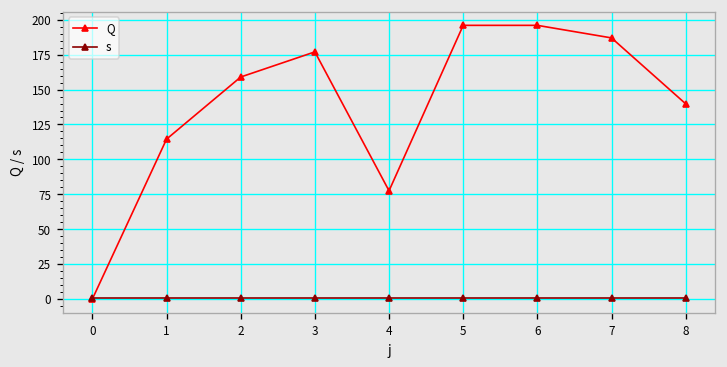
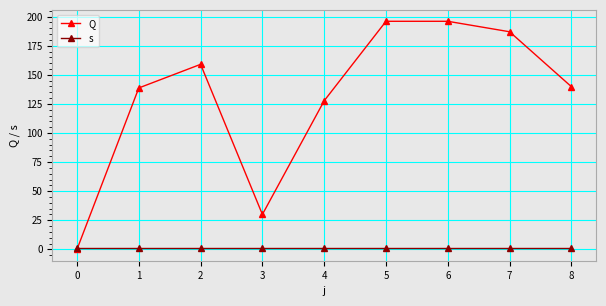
  {
    "Q": {
-     "1": 115,
+     "1": 139,
      "2": 159,
-     "3": 177,
-     "4": 78,
+     "3": 30,
+     "4": 128,
      "5": 196,
      "6": 196,
      "7": 187,
      "8": 140
    },
    "s": {
      "1": 1,
      "2": 1,
      "3": 1,
      "4": 1,
      "5": 1,
      "6": 1,
      "7": 1,
      "8": 1
    }
  }
